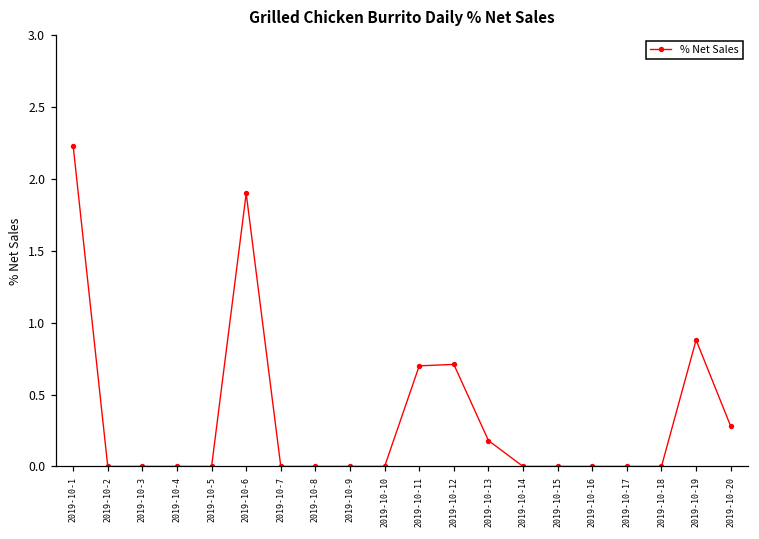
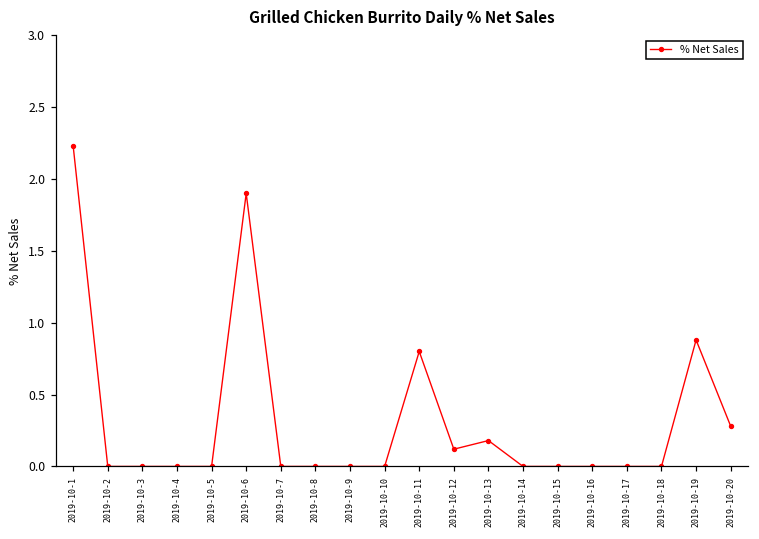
  {
    "2019-10-1": 2.23,
    "2019-10-2": 0.00,
    "2019-10-3": 0.00,
    "2019-10-4": 0.00,
    "2019-10-5": 0.00,
    "2019-10-6": 1.90,
    "2019-10-7": 0.00,
    "2019-10-8": 0.00,
    "2019-10-9": 0.00,
    "2019-10-10": 0.00,
-   "2019-10-11": 0.7,
-   "2019-10-12": 0.71,
+   "2019-10-11": 0.8,
+   "2019-10-12": 0.12,
    "2019-10-13": 0.18,
    "2019-10-14": 0.00,
    "2019-10-15": 0.00,
    "2019-10-16": 0.00,
    "2019-10-17": 0.00,
    "2019-10-18": 0.00,
    "2019-10-19": 0.88,
    "2019-10-20": 0.28
  }
